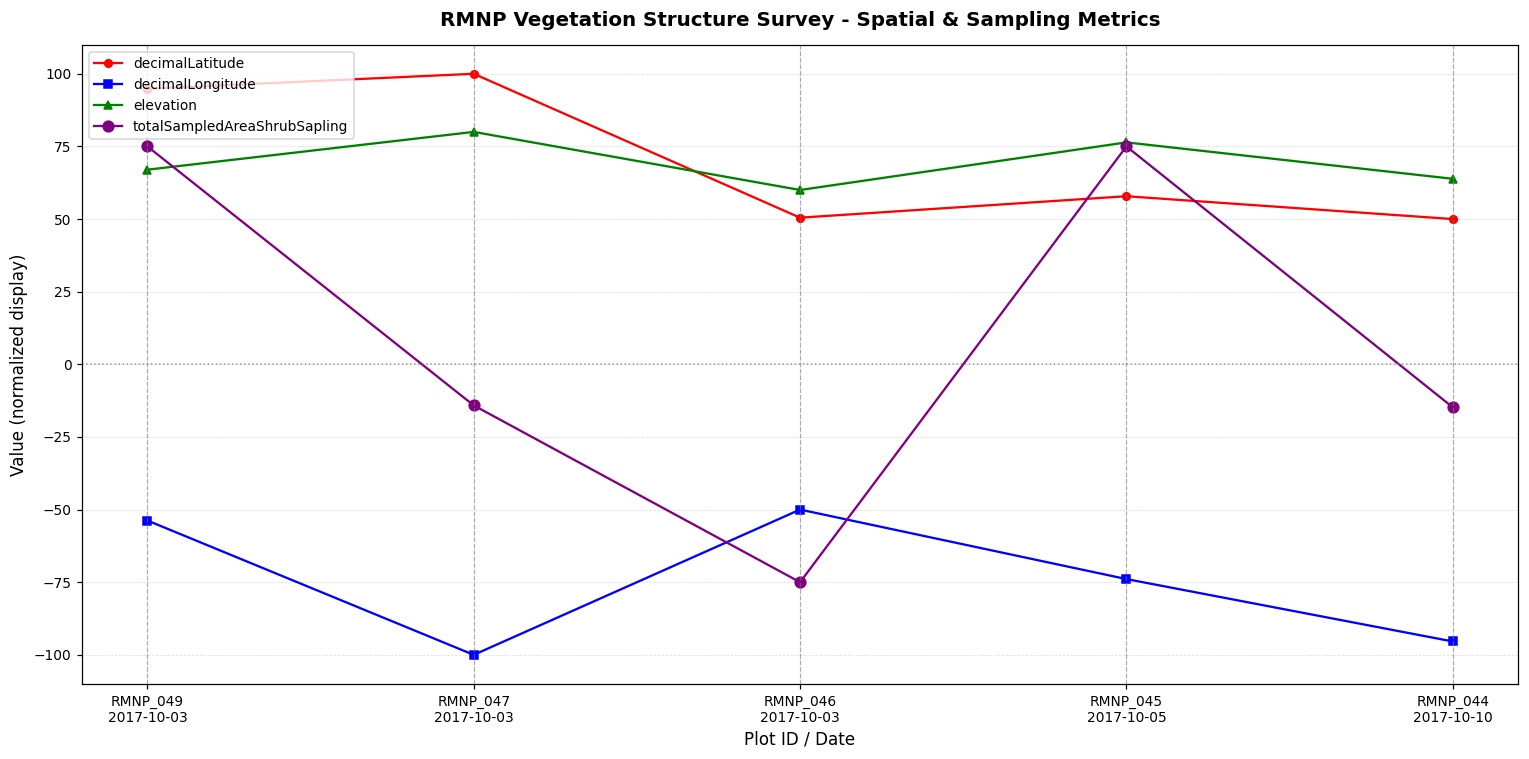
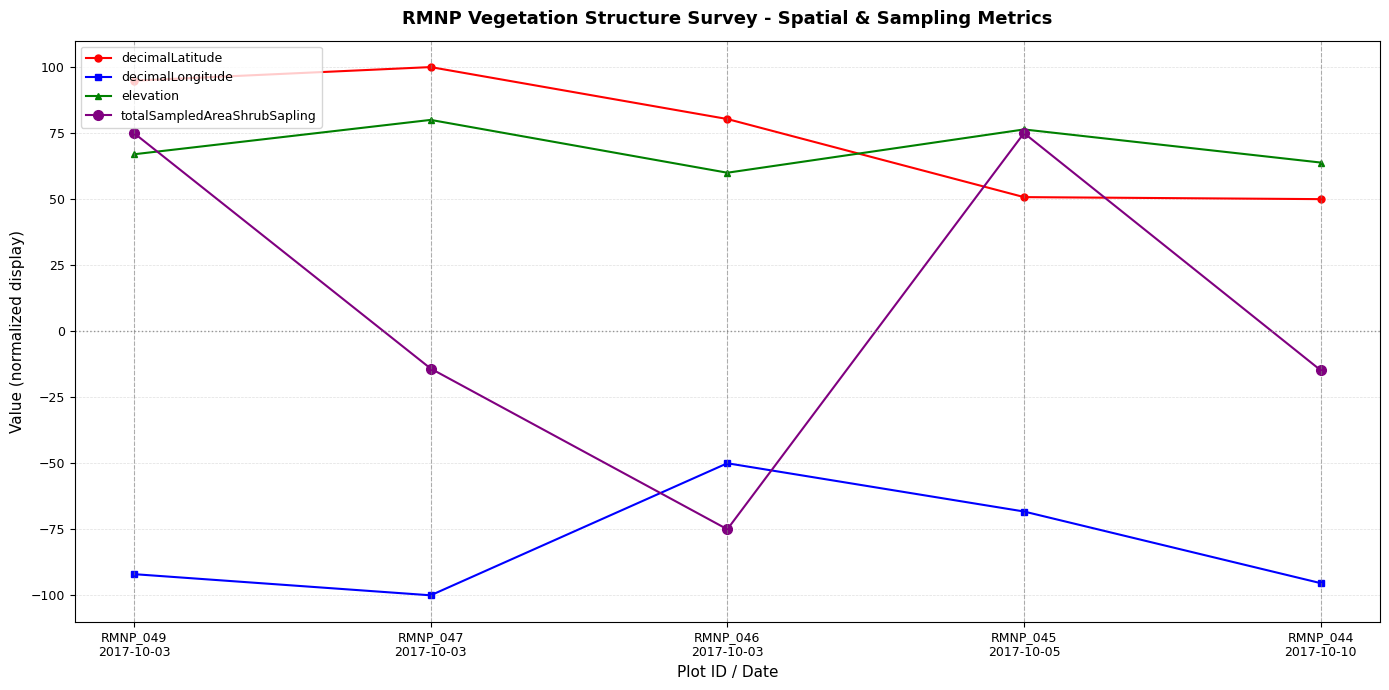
  {
    "decimalLatitude": {
      "RMNP_047 2017-10-03": 100,
-     "RMNP_046 2017-10-03": 50,
-     "RMNP_045 2017-10-05": 58,
+     "RMNP_046 2017-10-03": 80,
+     "RMNP_045 2017-10-05": 51,
      "RMNP_044 2017-10-10": 50
    },
    "decimalLongitude": {
-     "RMNP_049 2017-10-03": -54,
+     "RMNP_049 2017-10-03": -92,
      "RMNP_047 2017-10-03": -100,
      "RMNP_046 2017-10-03": -50,
-     "RMNP_045 2017-10-05": -74,
+     "RMNP_045 2017-10-05": -68,
      "RMNP_044 2017-10-10": -95
    },
    "elevation": {
      "RMNP_049 2017-10-03": 67,
      "RMNP_047 2017-10-03": 80,
      "RMNP_046 2017-10-03": 60,
      "RMNP_045 2017-10-05": 76,
      "RMNP_044 2017-10-10": 64
    },
    "totalSampledAreaShrubSapling": {
      "RMNP_049 2017-10-03": 75,
      "RMNP_047 2017-10-03": -14,
      "RMNP_046 2017-10-03": -75,
      "RMNP_045 2017-10-05": 75,
      "RMNP_044 2017-10-10": -15
    }
  }
